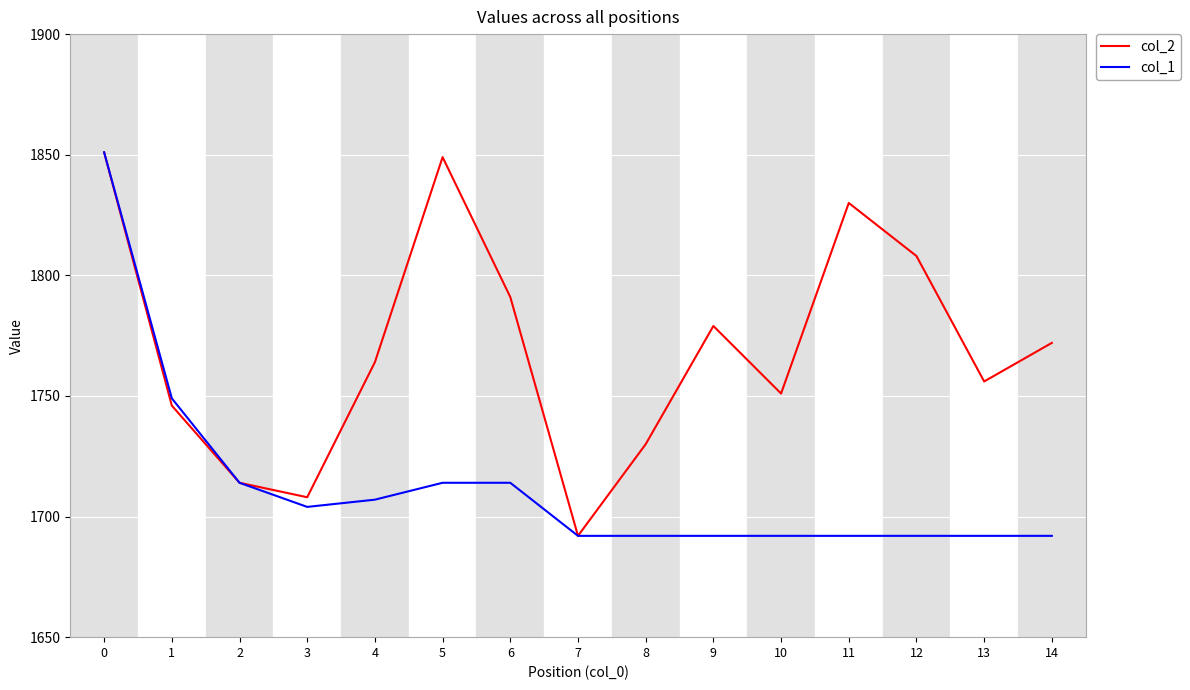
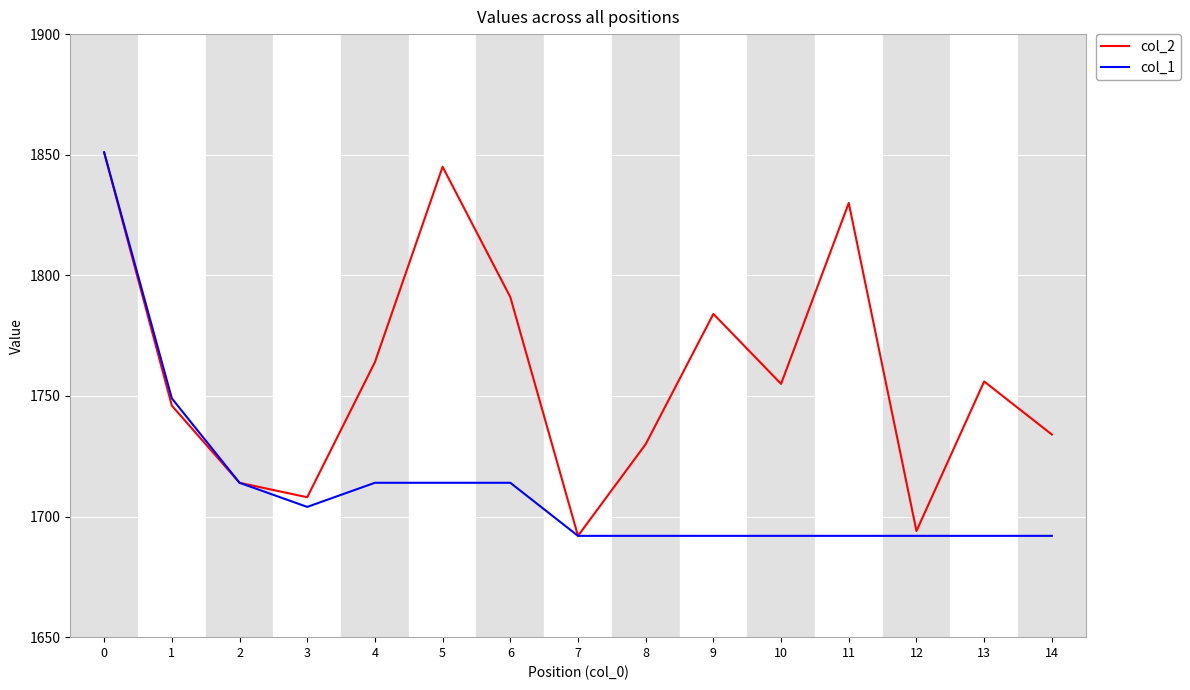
  {
    "col_2": {
      "1": 1746,
      "3": 1708,
      "4": 1764,
-     "5": 1849,
+     "5": 1845,
      "6": 1791,
      "8": 1730,
-     "9": 1779,
-     "10": 1751,
+     "9": 1784,
+     "10": 1755,
      "11": 1830,
-     "12": 1808,
+     "12": 1694,
      "13": 1756,
-     "14": 1772
+     "14": 1734
    },
    "col_1": {
      "1": 1749,
      "3": 1704,
-     "4": 1707,
+     "4": 1714,
      "5": 1714,
      "6": 1714,
      "8": 1692,
      "9": 1692,
      "10": 1692,
      "11": 1692,
      "12": 1692,
      "13": 1692,
      "14": 1692
    }
  }
